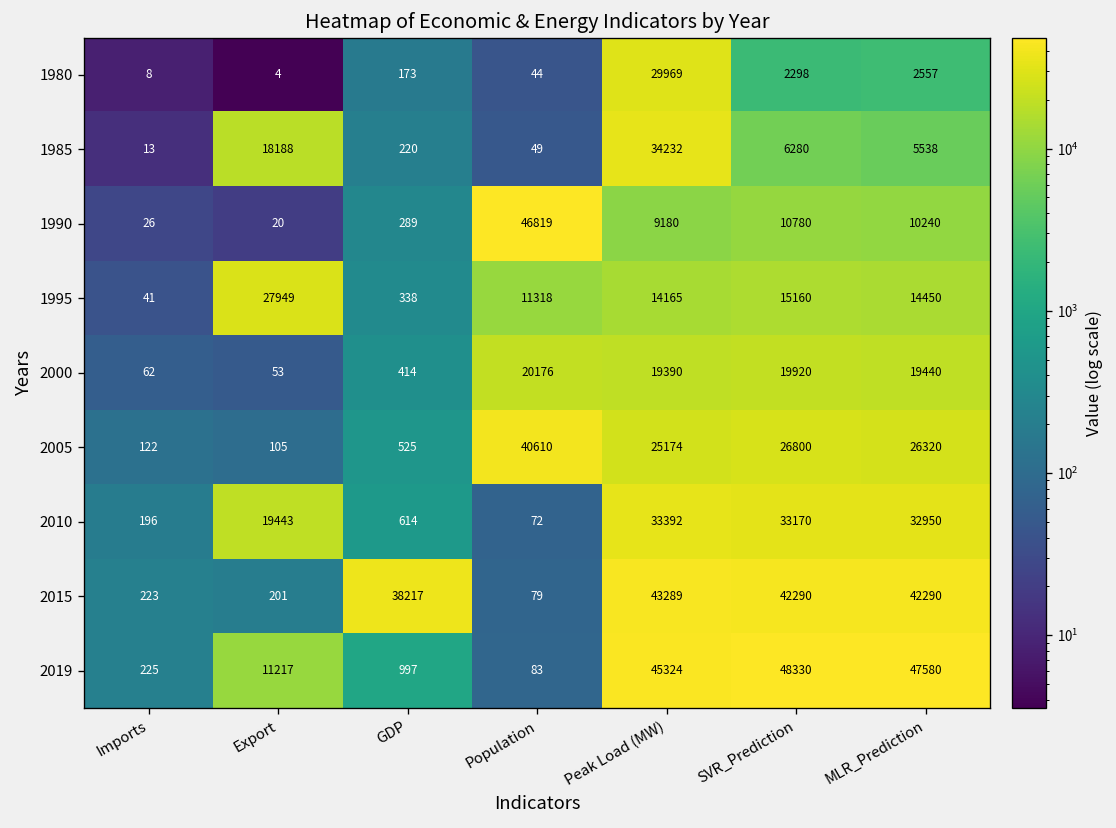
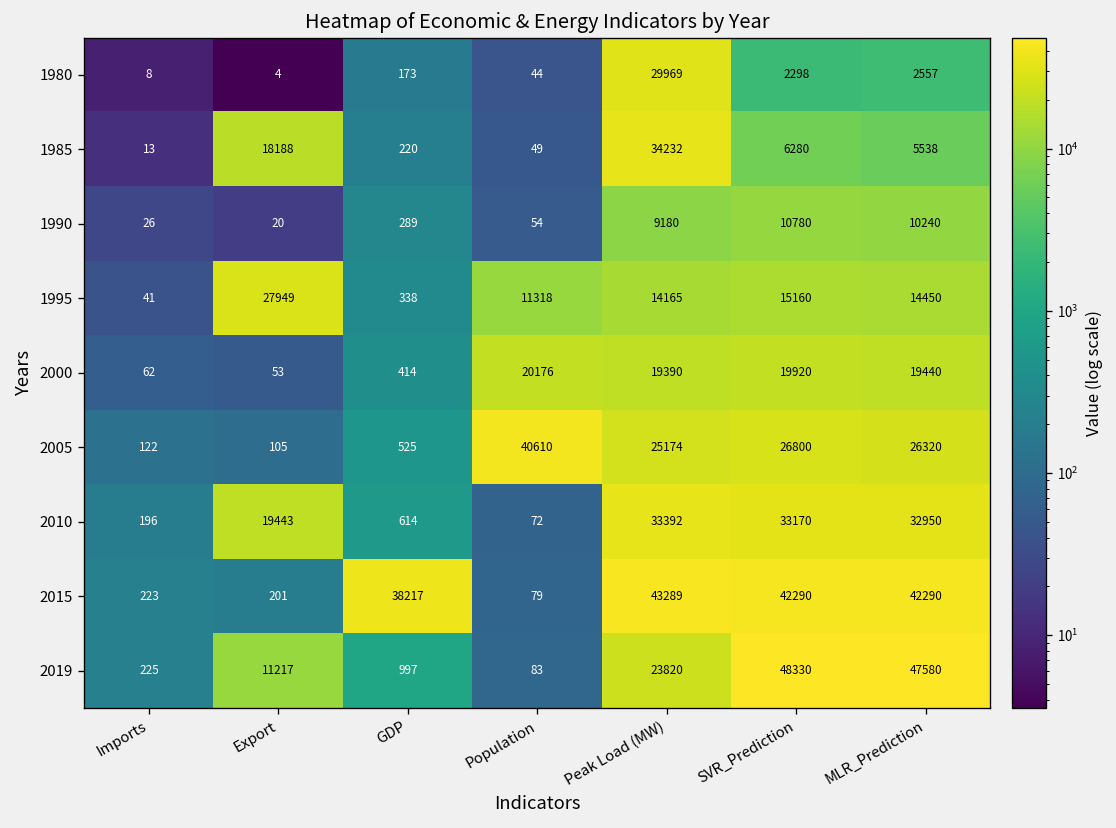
  {
    "1980": {
      "Imports": 8,
      "Export": 4,
      "GDP": 173,
      "Population": 44,
      "Peak Load (MW)": 29969,
      "SVR_Prediction": 2298,
      "MLR_Prediction": 2557
    },
    "1985": {
      "Imports": 13,
      "Export": 18188,
      "GDP": 220,
      "Population": 49,
      "Peak Load (MW)": 34232,
      "SVR_Prediction": 6280,
      "MLR_Prediction": 5538
    },
    "1990": {
      "Imports": 26,
      "Export": 20,
      "GDP": 289,
-     "Population": 46819,
+     "Population": 54,
      "Peak Load (MW)": 9180,
      "SVR_Prediction": 10780,
      "MLR_Prediction": 10240
    },
    "1995": {
      "Imports": 41,
      "Export": 27949,
      "GDP": 338,
      "Population": 11318,
      "Peak Load (MW)": 14165,
      "SVR_Prediction": 15160,
      "MLR_Prediction": 14450
    },
    "2000": {
      "Imports": 62,
      "Export": 53,
      "GDP": 414,
      "Population": 20176,
      "Peak Load (MW)": 19390,
      "SVR_Prediction": 19920,
      "MLR_Prediction": 19440
    },
    "2005": {
      "Imports": 122,
      "Export": 105,
      "GDP": 525,
      "Population": 40610,
      "Peak Load (MW)": 25174,
      "SVR_Prediction": 26800,
      "MLR_Prediction": 26320
    },
    "2010": {
      "Imports": 196,
      "Export": 19443,
      "GDP": 614,
      "Population": 72,
      "Peak Load (MW)": 33392,
      "SVR_Prediction": 33170,
      "MLR_Prediction": 32950
    },
    "2015": {
      "Imports": 223,
      "Export": 201,
      "GDP": 38217,
      "Population": 79,
      "Peak Load (MW)": 43289,
      "SVR_Prediction": 42290,
      "MLR_Prediction": 42290
    },
    "2019": {
      "Imports": 225,
      "Export": 11217,
      "GDP": 997,
      "Population": 83,
-     "Peak Load (MW)": 45324,
+     "Peak Load (MW)": 23820,
      "SVR_Prediction": 48330,
      "MLR_Prediction": 47580
    }
  }
